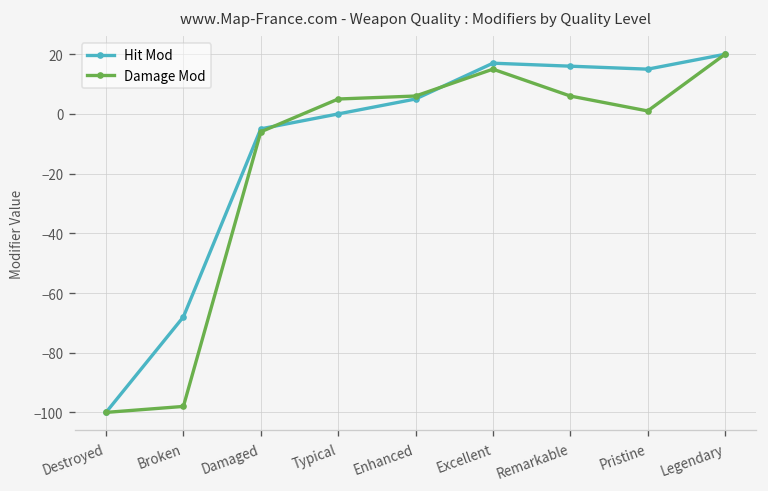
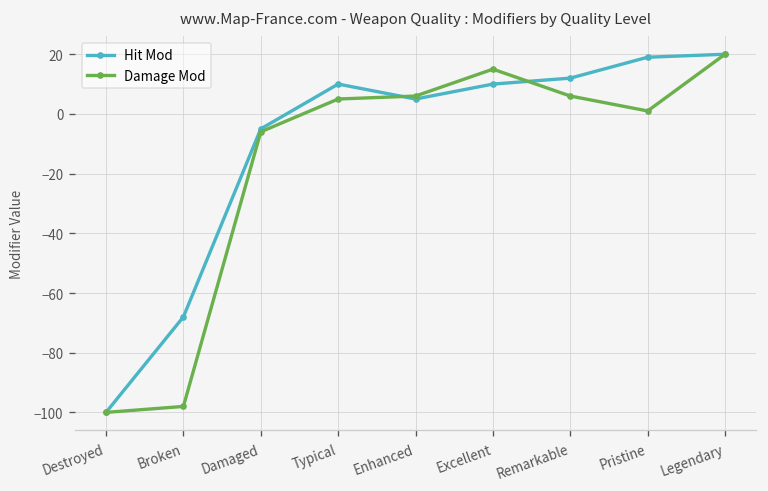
  {
    "Hit Mod": {
      "Broken": -68,
-     "Typical": 0,
-     "Excellent": 17,
-     "Remarkable": 16,
-     "Pristine": 15
+     "Typical": 10,
+     "Excellent": 10,
+     "Remarkable": 12,
+     "Pristine": 19
    },
    "Damage Mod": {
      "Broken": -98,
      "Typical": 5,
      "Excellent": 15,
      "Remarkable": 6,
      "Pristine": 1
    }
  }
